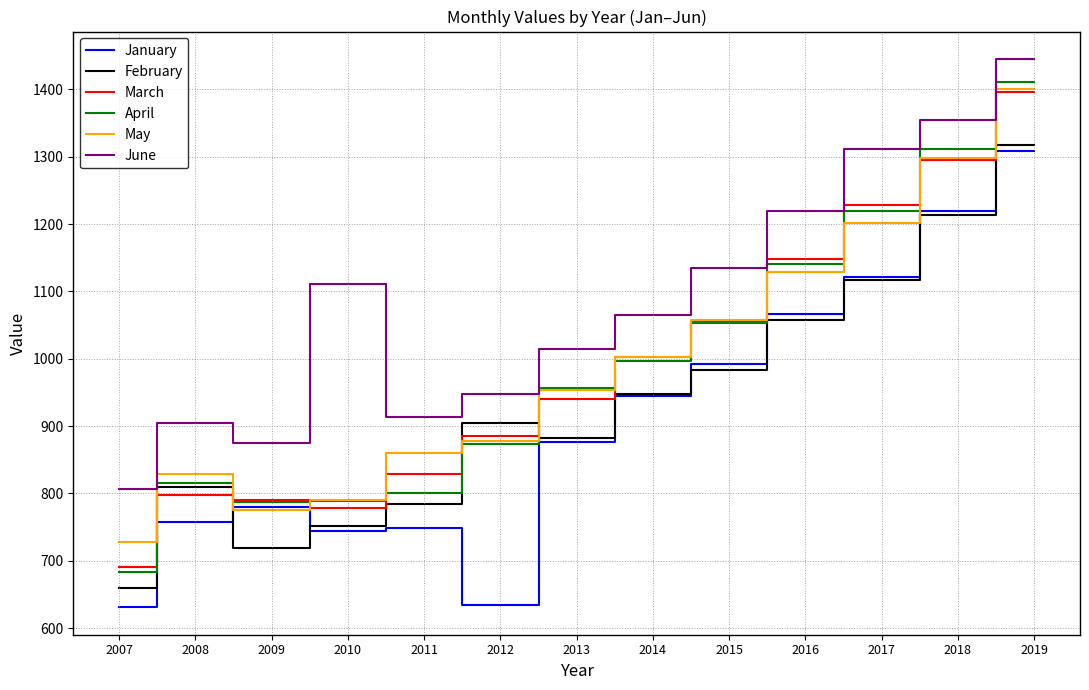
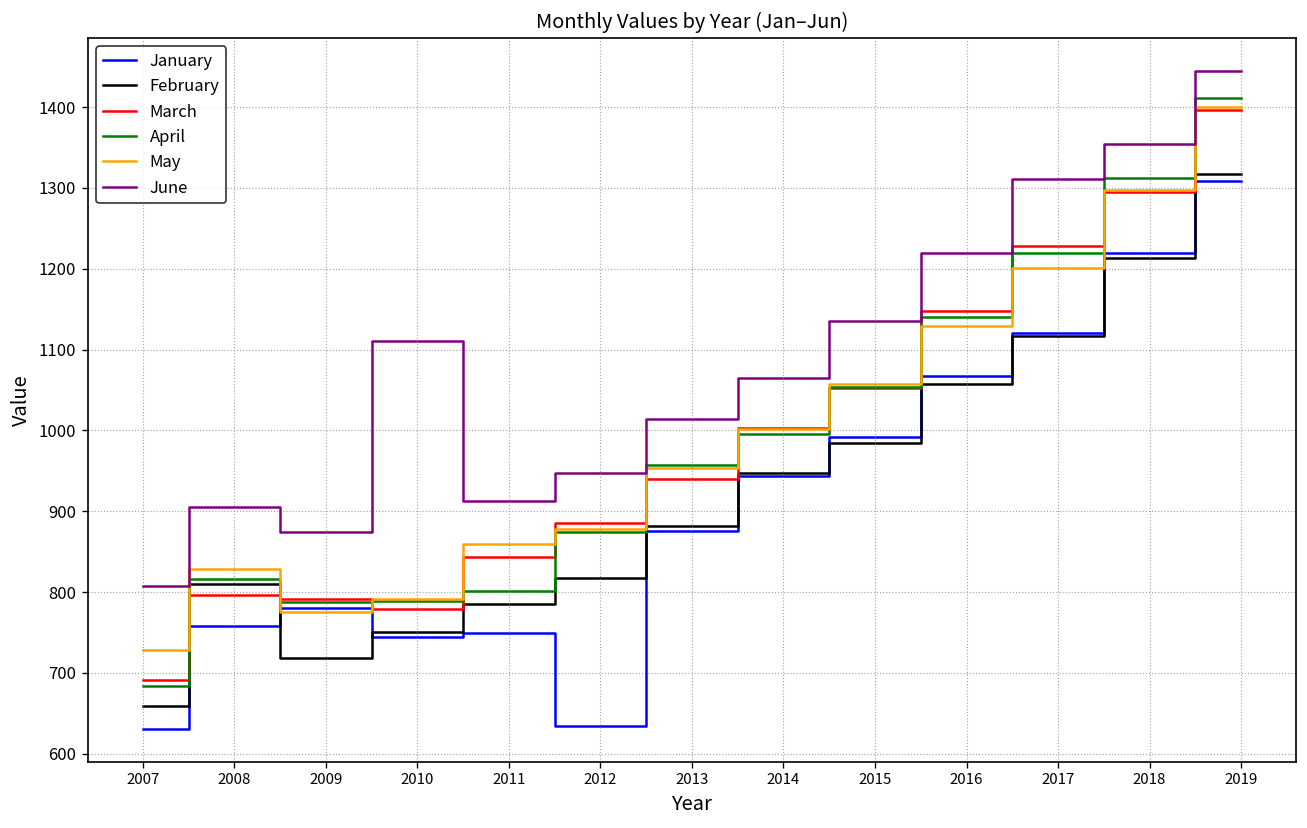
  {
    "January": {
      "2007": 630,
      "2008": 760,
      "2009": 780,
      "2010": 740,
      "2011": 750,
      "2012": 630,
      "2013": 880,
      "2014": 940,
      "2015": 990,
      "2016": 1070,
      "2017": 1120,
      "2018": 1220,
      "2019": 1310
    },
    "February": {
      "2007": 660,
      "2008": 810,
      "2009": 720,
      "2010": 750,
      "2011": 790,
-     "2012": 910,
+     "2012": 820,
      "2013": 880,
      "2014": 950,
      "2015": 980,
      "2016": 1060,
      "2017": 1120,
      "2018": 1210,
      "2019": 1320
    },
    "March": {
      "2007": 690,
      "2008": 800,
      "2010": 780,
-     "2011": 830,
+     "2011": 840,
      "2012": 890,
      "2013": 940,
      "2016": 1150,
      "2017": 1230,
      "2019": 1400
    },
    "April": {
      "2007": 680,
      "2008": 820,
      "2011": 800,
      "2012": 870,
      "2014": 1000,
      "2016": 1140,
      "2017": 1220,
      "2018": 1310,
      "2019": 1410
    },
    "May": {
      "2007": 730,
      "2008": 830,
      "2009": 780,
      "2011": 860,
      "2012": 880,
      "2015": 1060,
      "2016": 1130,
      "2017": 1200,
      "2019": 1400
    },
    "June": {
      "2007": 810,
      "2008": 910,
      "2009": 880,
      "2010": 1110,
      "2011": 910,
      "2012": 950,
      "2013": 1010,
      "2014": 1070,
      "2015": 1140,
      "2016": 1220,
      "2017": 1310,
      "2018": 1350,
      "2019": 1450
    }
  }
